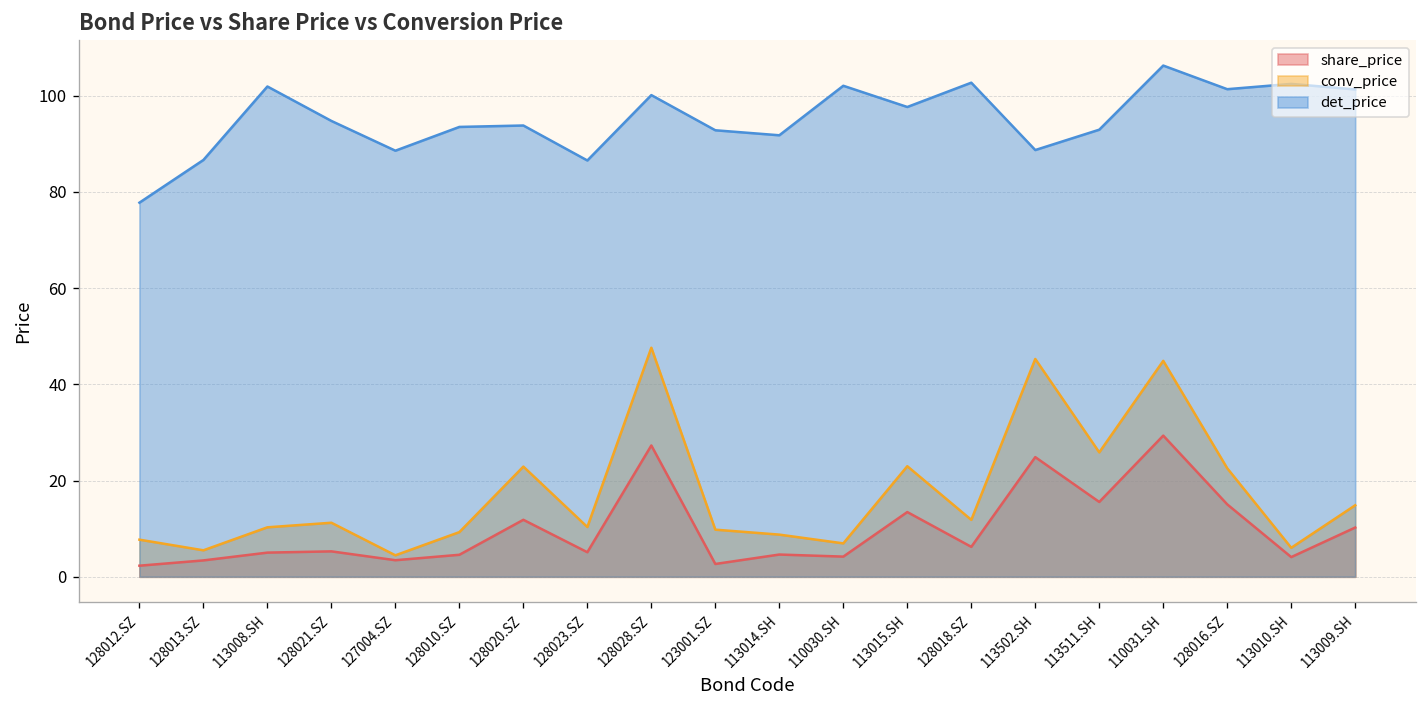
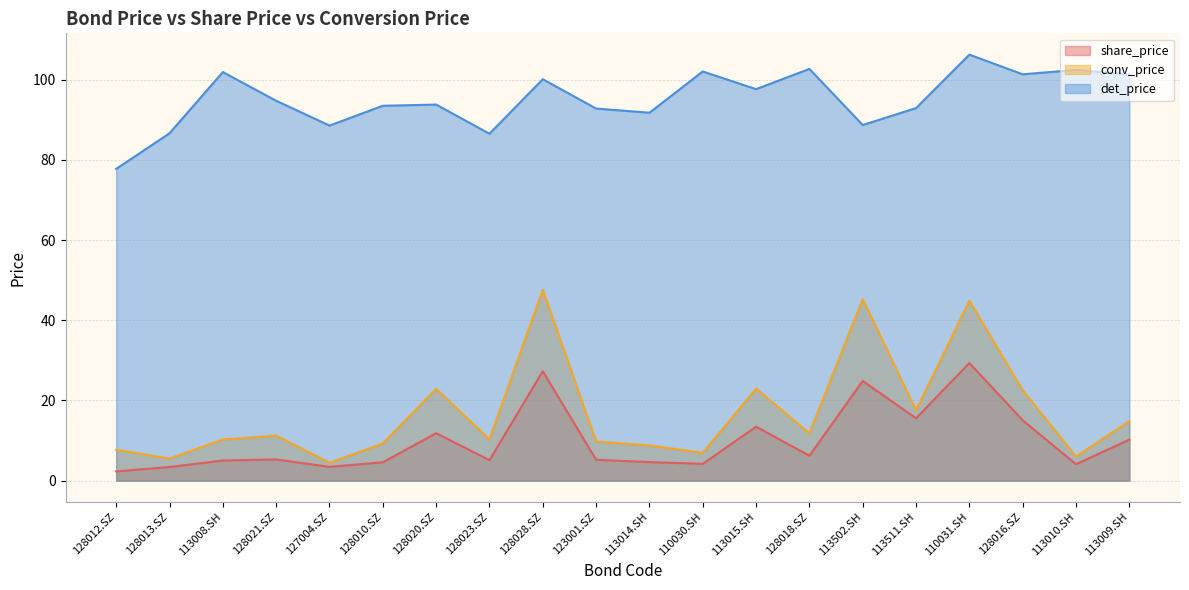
  {
    "share_price": {
      "128012.SZ": 2,
      "128013.SZ": 3,
      "113008.SH": 5,
      "128021.SZ": 5,
      "127004.SZ": 3,
      "128010.SZ": 5,
      "128020.SZ": 12,
      "128023.SZ": 5,
      "128028.SZ": 27,
-     "123001.SZ": 3,
+     "123001.SZ": 5,
      "113014.SH": 5,
      "110030.SH": 4,
      "113015.SH": 13,
      "128018.SZ": 6,
      "113502.SH": 25,
      "113511.SH": 16,
      "110031.SH": 29,
      "128016.SZ": 15,
      "113010.SH": 4,
      "113009.SH": 10
    },
    "conv_price": {
      "128012.SZ": 8,
      "128013.SZ": 6,
      "113008.SH": 10,
      "128021.SZ": 11,
      "127004.SZ": 4,
      "128010.SZ": 9,
      "128020.SZ": 23,
      "128023.SZ": 10,
      "128028.SZ": 48,
      "123001.SZ": 10,
      "113014.SH": 9,
      "110030.SH": 7,
      "113015.SH": 23,
      "128018.SZ": 12,
      "113502.SH": 45,
-     "113511.SH": 26,
+     "113511.SH": 18,
      "110031.SH": 45,
      "128016.SZ": 23,
      "113010.SH": 6,
      "113009.SH": 15
    },
    "det_price": {
      "128012.SZ": 78,
      "128013.SZ": 87,
      "113008.SH": 102,
      "128021.SZ": 95,
      "127004.SZ": 89,
      "128010.SZ": 94,
      "128020.SZ": 94,
      "128023.SZ": 87,
      "128028.SZ": 100,
      "123001.SZ": 93,
      "113014.SH": 92,
      "110030.SH": 102,
      "113015.SH": 98,
      "128018.SZ": 103,
      "113502.SH": 89,
      "113511.SH": 93,
      "110031.SH": 106,
      "128016.SZ": 101
    }
  }
